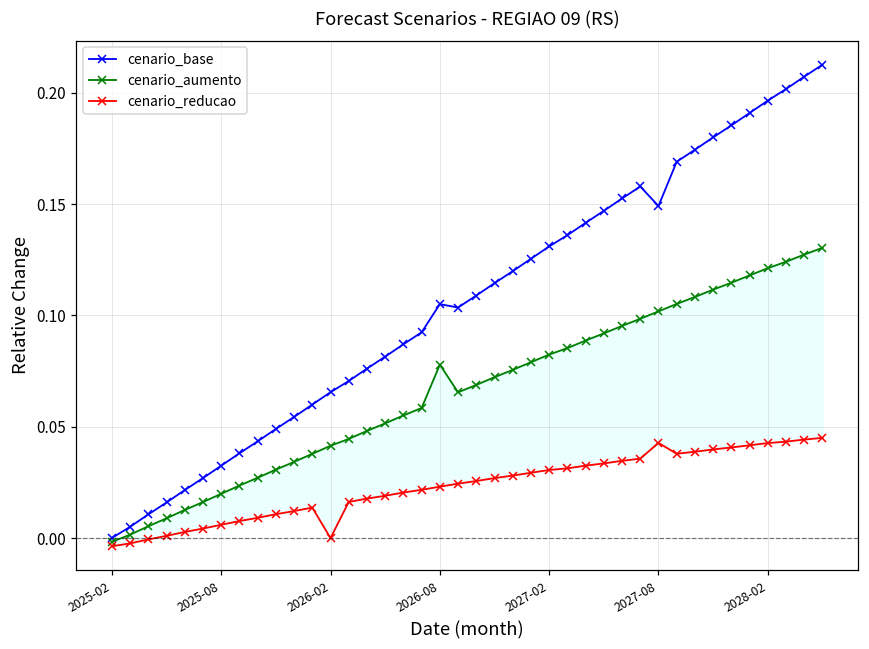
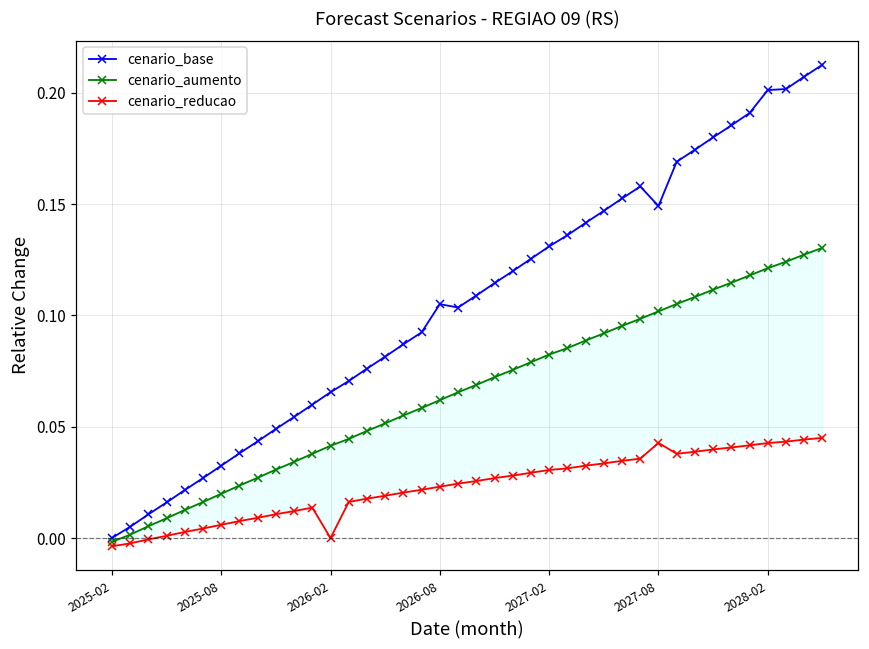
  {
    "cenario_base": {
      "2025-02": 0.000,
      "2025-08": 0.032,
      "2026-02": 0.065,
      "2026-08": 0.105,
      "2027-02": 0.131,
      "2027-08": 0.149,
-     "2028-02": 0.196
+     "2028-02": 0.201
    },
    "cenario_aumento": {
      "2025-02": -0.002,
      "2025-08": 0.020,
      "2026-02": 0.041,
-     "2026-08": 0.078,
+     "2026-08": 0.062,
      "2027-02": 0.082,
      "2027-08": 0.102,
      "2028-02": 0.121
    },
    "cenario_reducao": {
      "2025-02": -0.004,
      "2025-08": 0.006,
      "2026-02": 0.000,
      "2026-08": 0.023,
      "2027-02": 0.031,
      "2027-08": 0.043,
      "2028-02": 0.043
    }
  }
